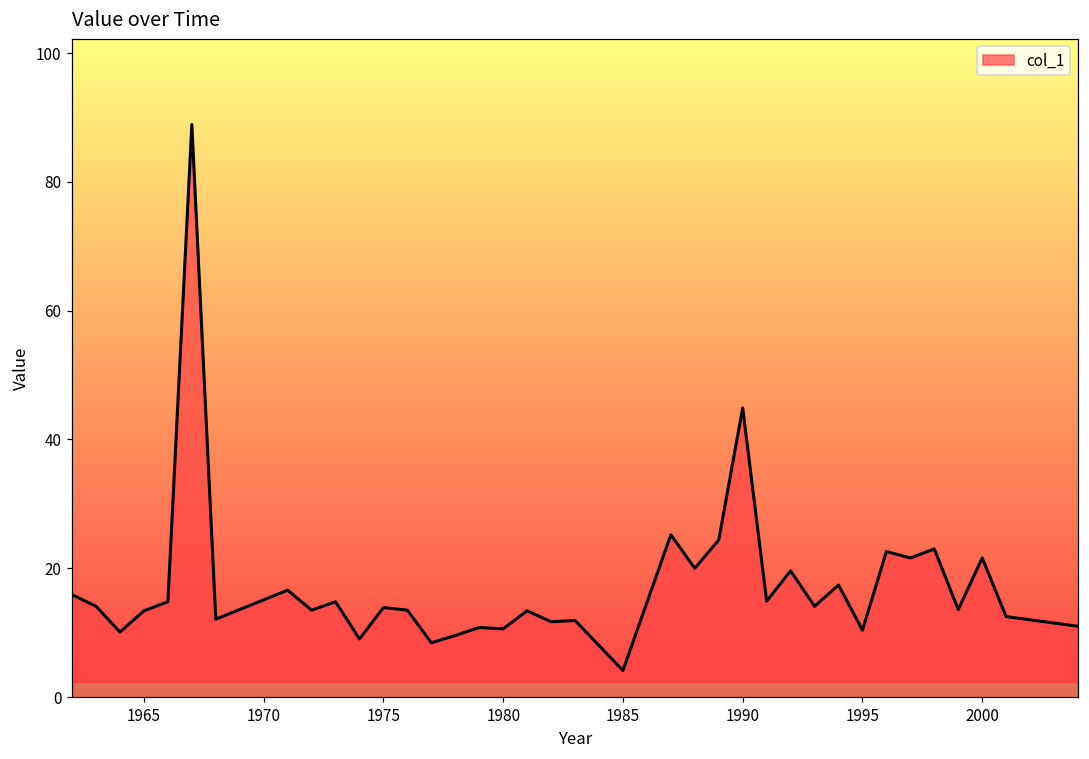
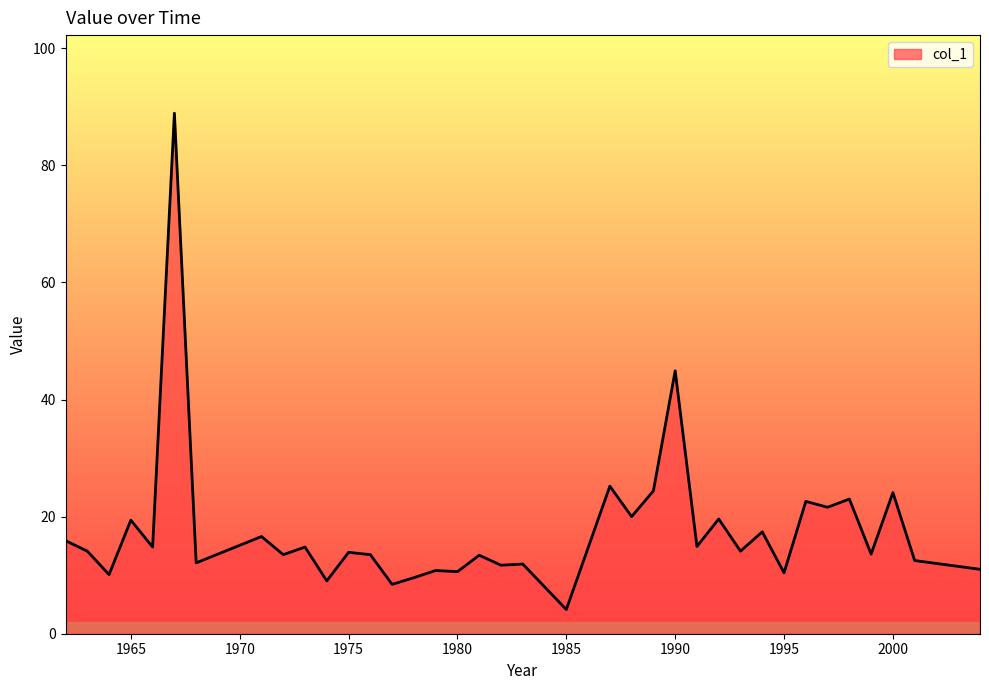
  {
-   "1965": 13,
+   "1965": 19,
    "1975": 14,
    "1980": 11,
    "1985": 4,
    "1990": 45,
    "1995": 10,
-   "2000": 22
+   "2000": 24
  }
